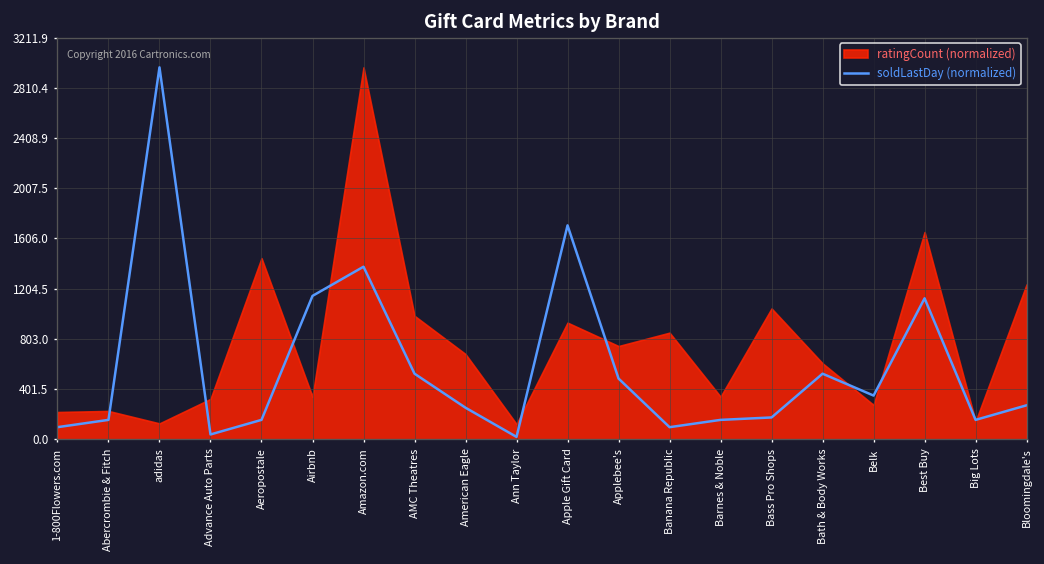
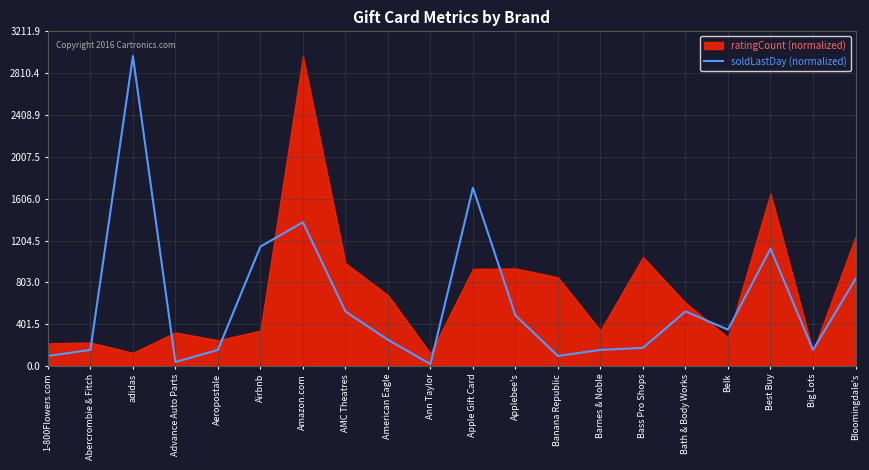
  {
    "soldLastDay (normalized)": {
      "1-800Flowers.com": 100,
      "Abercrombie & Fitch": 160,
      "Advance Auto Parts": 40,
      "Aeropostale": 160,
      "Airbnb": 1150,
      "Amazon.com": 1380,
      "AMC Theatres": 520,
      "American Eagle": 250,
      "Ann Taylor": 20,
      "Apple Gift Card": 1710,
      "Applebee's": 490,
      "Banana Republic": 100,
      "Barnes & Noble": 160,
      "Bass Pro Shops": 170,
      "Bath & Body Works": 520,
      "Belk": 350,
      "Best Buy": 1130,
-     "Bloomingdale's": 270
+     "Bloomingdale's": 840
    },
    "ratingCount (normalized)": {
      "1-800Flowers.com": 220,
      "Abercrombie & Fitch": 230,
      "adidas": 130,
      "Advance Auto Parts": 320,
-     "Aeropostale": 1450,
+     "Aeropostale": 250,
      "Airbnb": 340,
      "Amazon.com": 2970,
      "AMC Theatres": 990,
      "American Eagle": 680,
      "Ann Taylor": 120,
      "Apple Gift Card": 930,
-     "Applebee's": 750,
+     "Applebee's": 940,
      "Banana Republic": 850,
      "Barnes & Noble": 340,
      "Bass Pro Shops": 1050,
      "Bath & Body Works": 610,
      "Belk": 270,
      "Best Buy": 1660,
      "Bloomingdale's": 1240
    }
  }
